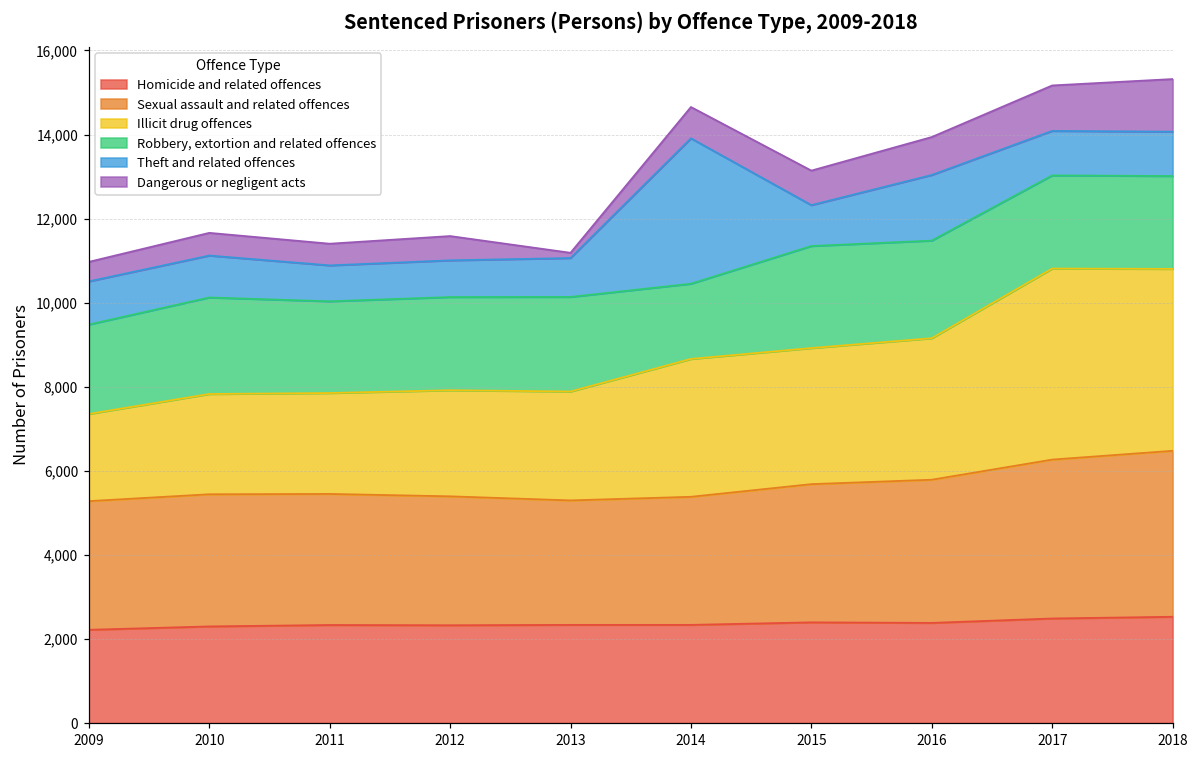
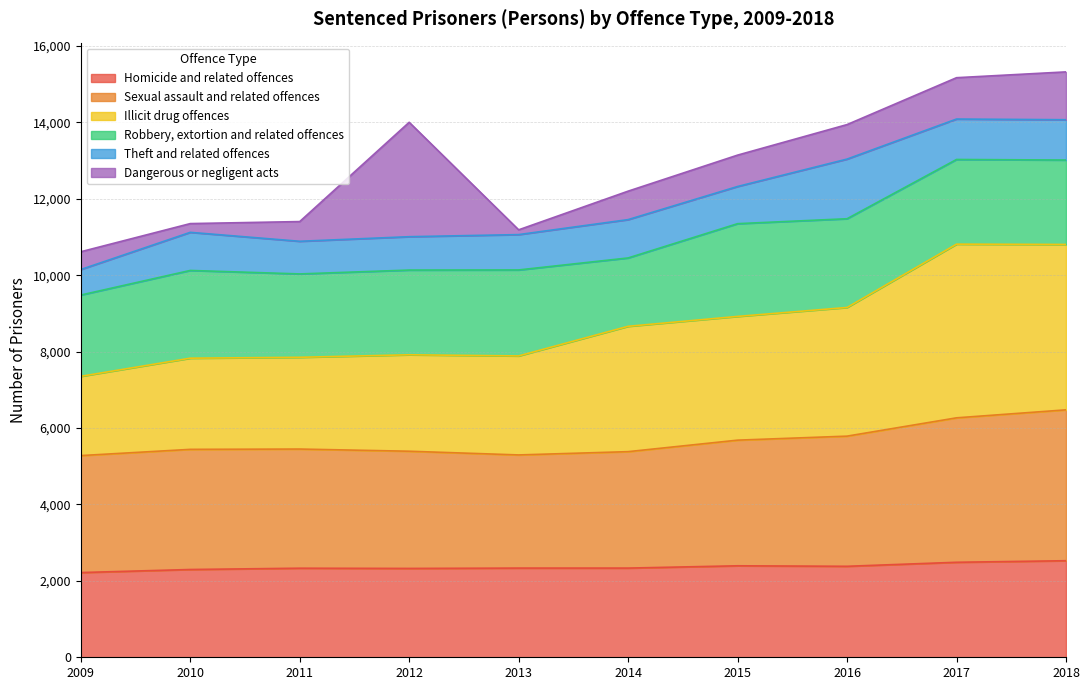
  {
    "Illicit drug offences": {
      "2009": "2,100",
      "2010": "2,400",
      "2011": "2,400",
      "2012": "2,500",
      "2013": "2,600",
      "2014": "3,300",
      "2015": "3,200",
      "2016": "3,400",
      "2017": "4,500",
      "2018": "4,300"
    },
    "Robbery, extortion and related offences": {
      "2009": "2,100",
      "2010": "2,300",
      "2011": "2,200",
      "2012": "2,200",
      "2013": "2,300",
      "2014": "1,800",
      "2015": "2,400",
      "2016": "2,300",
      "2017": "2,200",
      "2018": "2,200"
    },
    "Theft and related offences": {
-     "2009": "1,000",
+     "2009": "700",
      "2010": "1,000",
      "2011": "900",
      "2012": "900",
      "2013": "900",
-     "2014": "3,500",
+     "2014": "1,000",
      "2015": "1,000",
      "2016": "1,600",
      "2017": "1,100",
      "2018": "1,100"
    },
    "Dangerous or negligent acts": {
      "2009": "500",
-     "2010": "500",
+     "2010": "200",
      "2011": "500",
-     "2012": "600",
+     "2012": "3,000",
      "2013": "100",
      "2014": "700",
      "2015": "800",
      "2016": "900",
      "2017": "1,100",
      "2018": "1,300"
    }
  }
